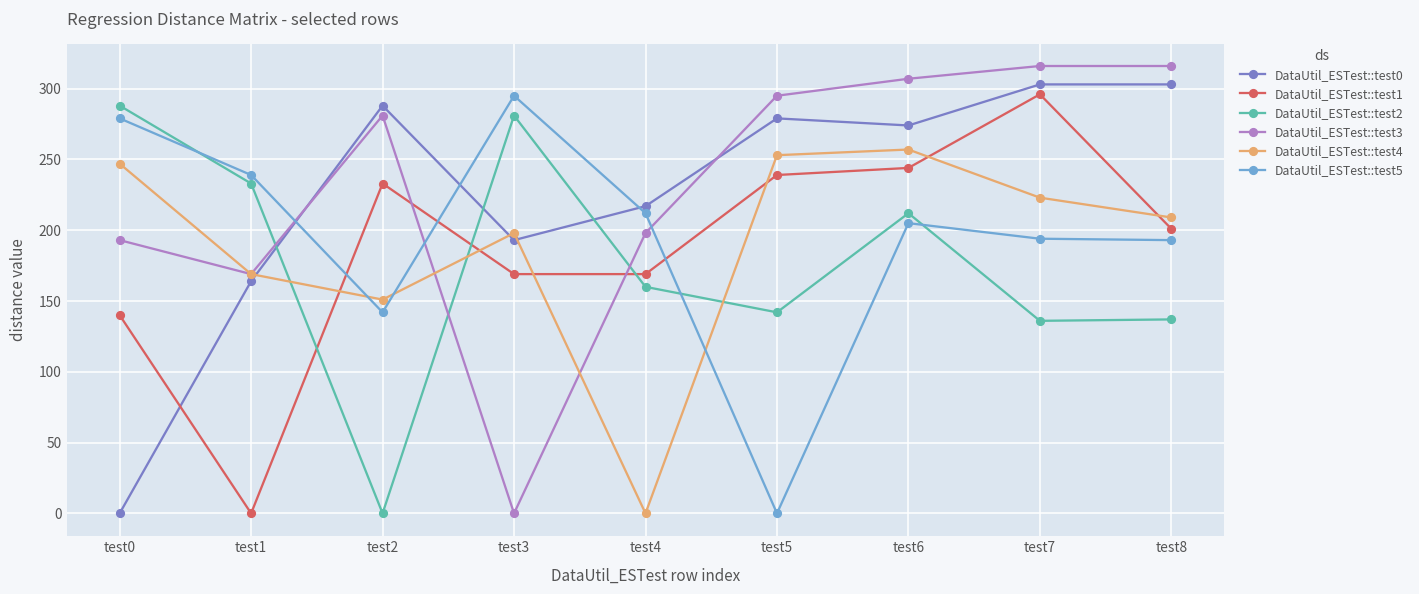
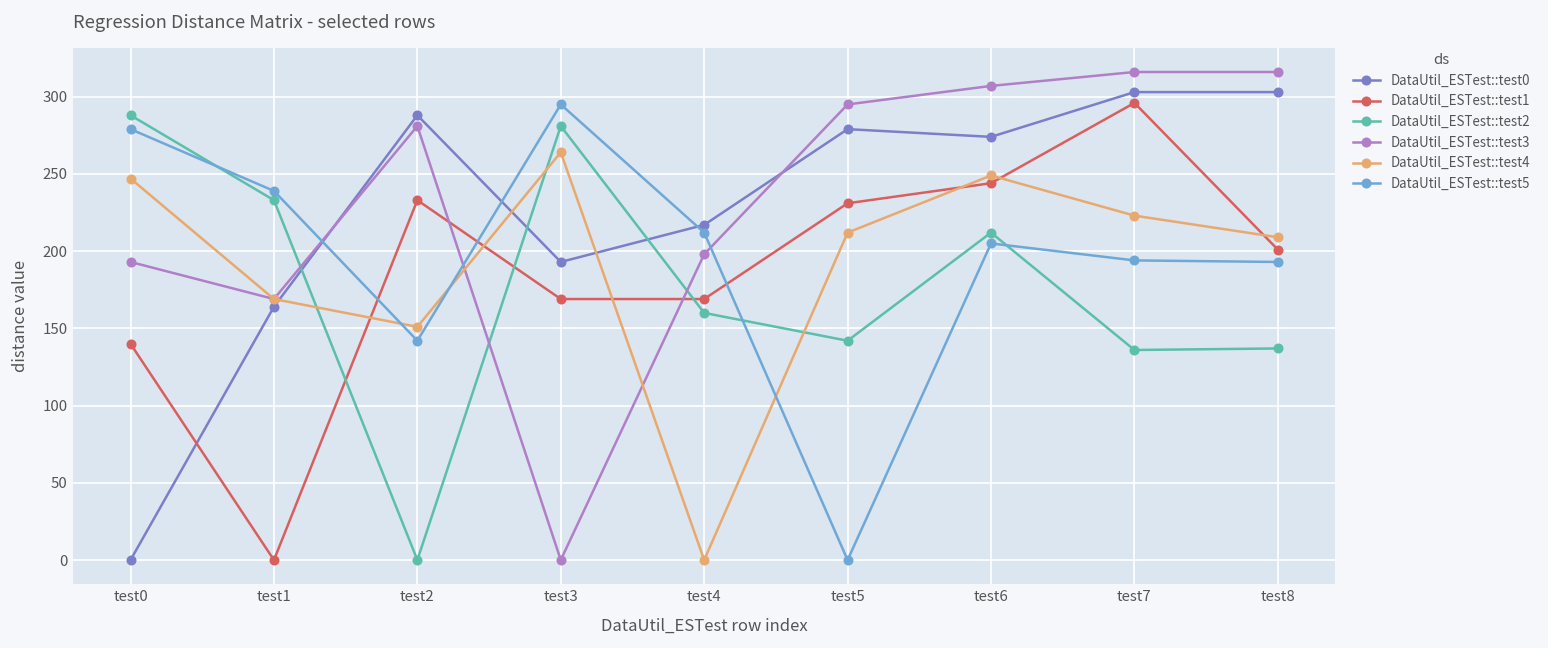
  {
    "DataUtil_ESTest::test1": {
      "test0": 140,
      "test1": 0,
      "test2": 233,
      "test3": 169,
      "test4": 169,
-     "test5": 239,
+     "test5": 231,
      "test6": 244,
      "test7": 296,
      "test8": 201
    },
    "DataUtil_ESTest::test4": {
      "test0": 247,
      "test2": 151,
-     "test3": 198,
+     "test3": 264,
      "test4": 0,
-     "test5": 253,
-     "test6": 257,
+     "test5": 212,
+     "test6": 249,
      "test7": 223,
      "test8": 209
    }
  }
